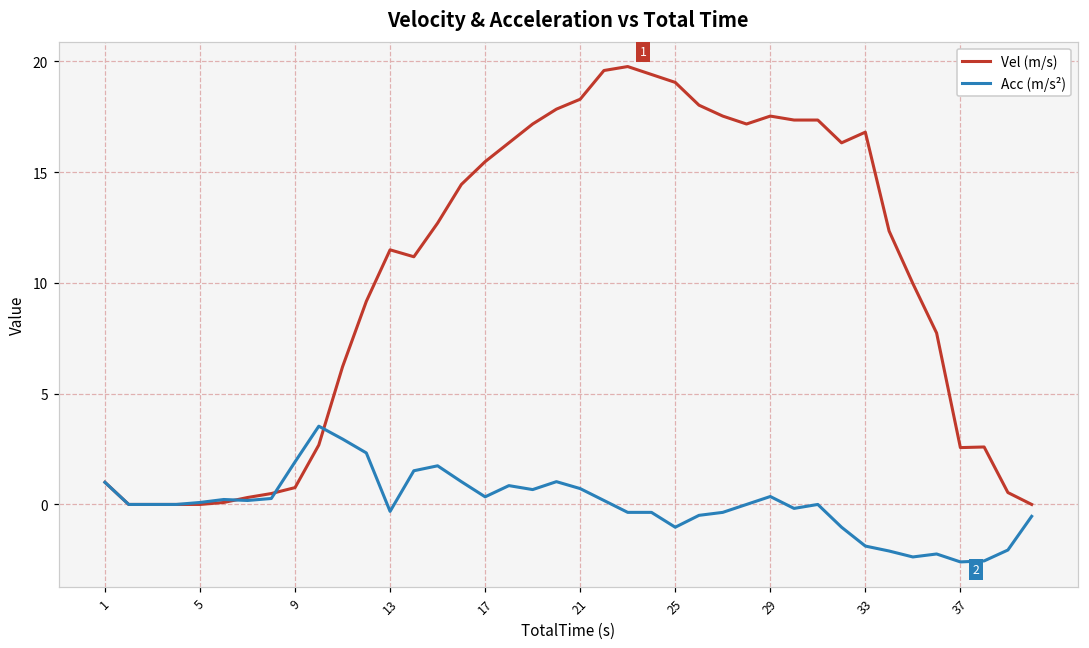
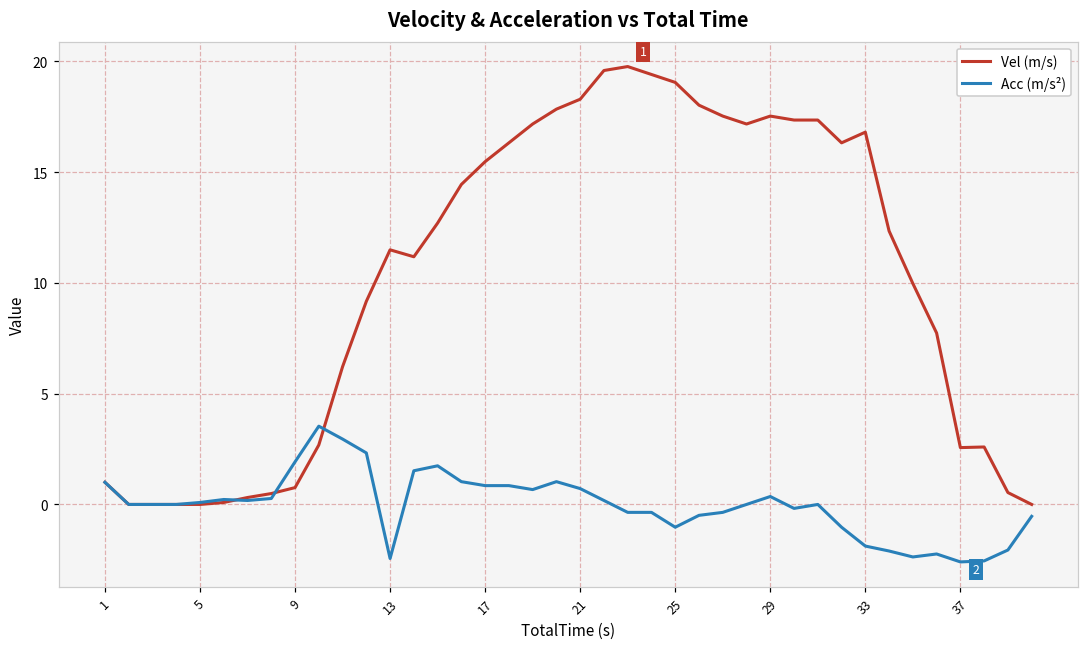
  {
    "Vel (m/s)": {
      "9": 0.8,
      "13": 11.5,
      "17": 15.5,
      "21": 18.3,
      "25": 19.0,
      "29": 17.5,
      "33": 16.8,
      "37": 2.6
    },
    "Acc (m/s²)": {
      "9": 1.9,
-     "13": -0.3,
-     "17": 0.3,
+     "13": -2.4,
+     "17": 0.8,
      "21": 0.7,
      "25": -1.0,
      "29": 0.4,
      "33": -1.9,
      "37": -2.6
    }
  }
